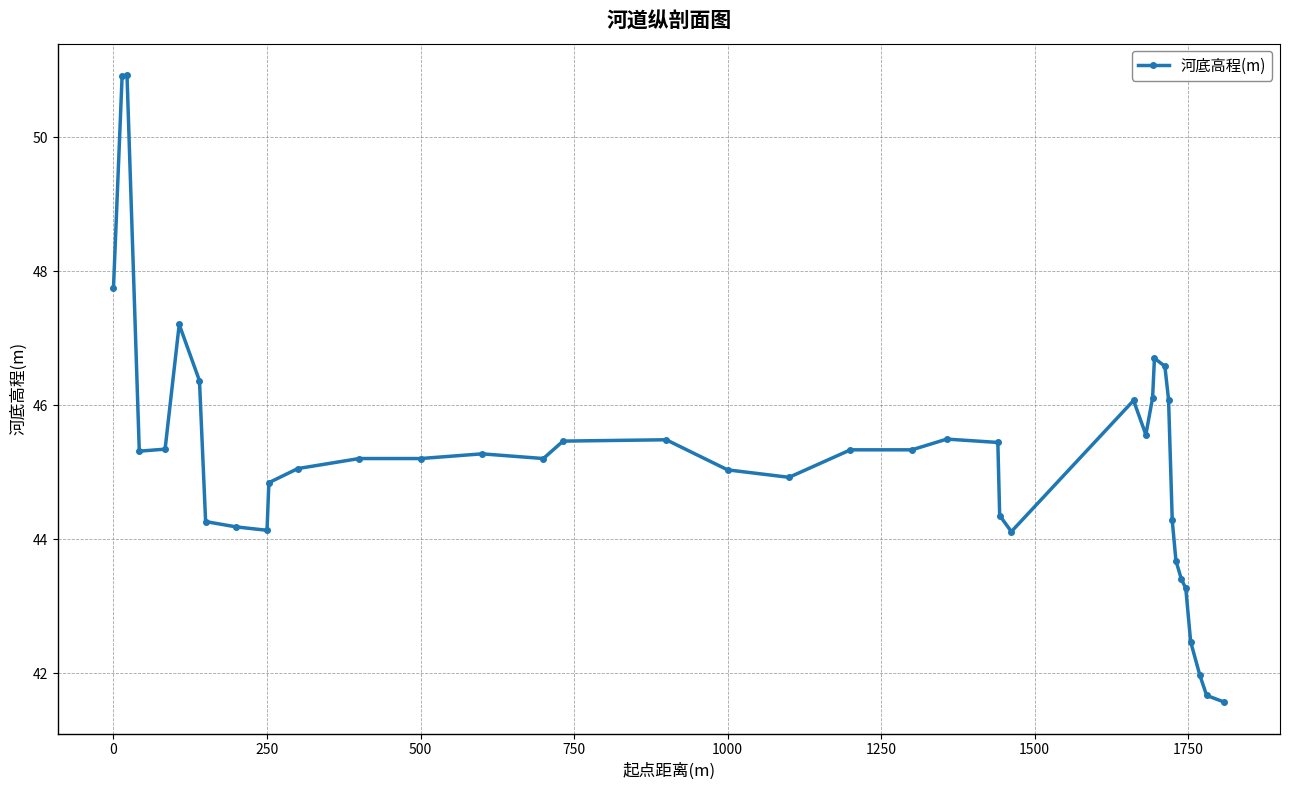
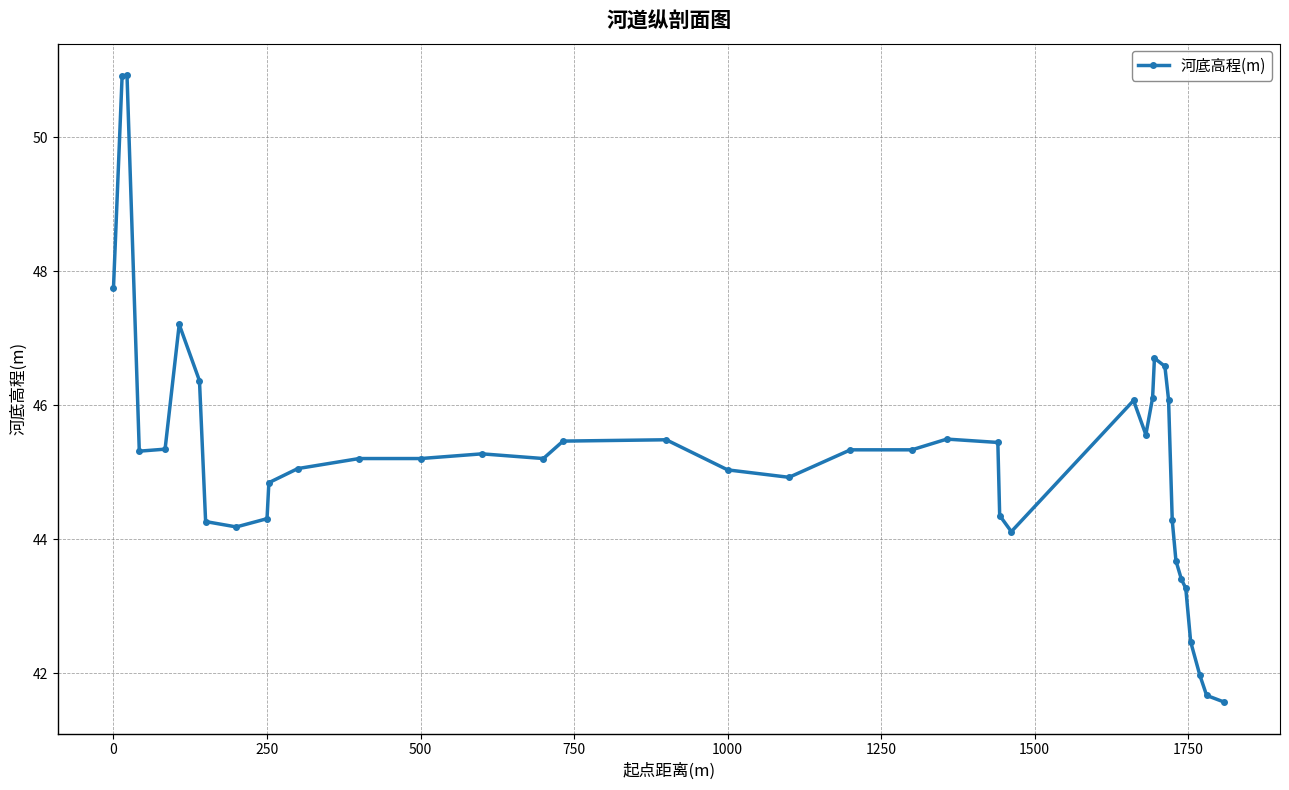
  {
    "0": 47.8,
-   "250": 44.1,
+   "250": 44.3,
    "500": 45.2,
    "1000": 45.0
  }
